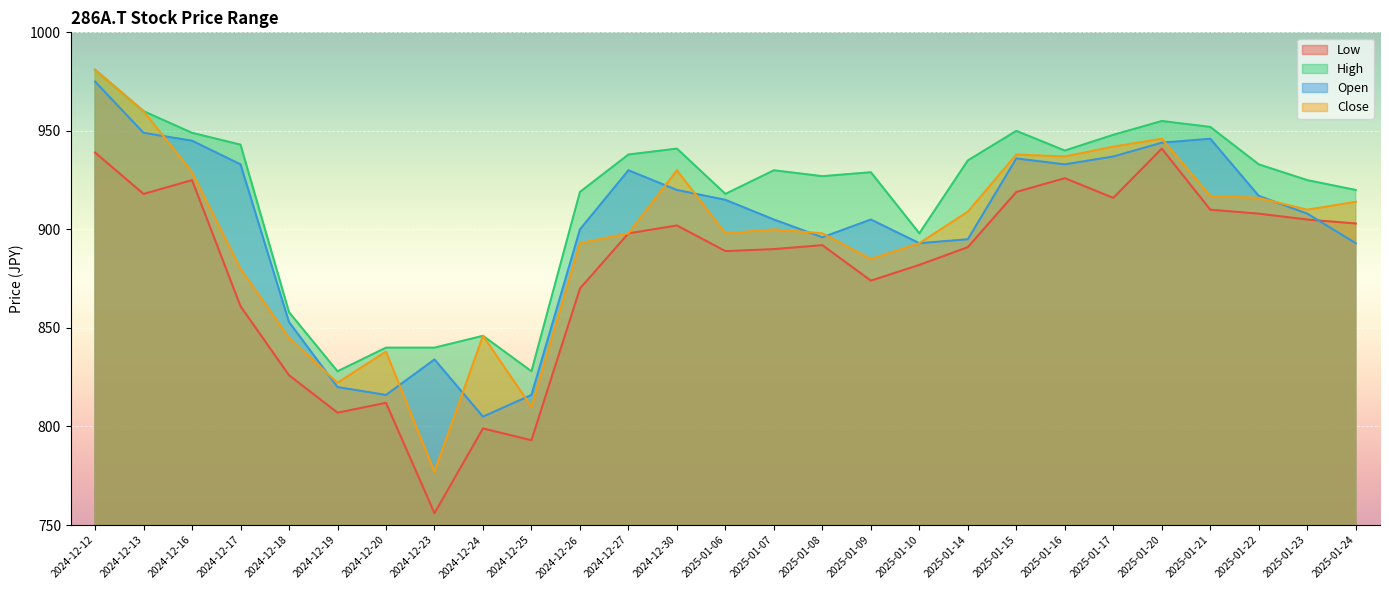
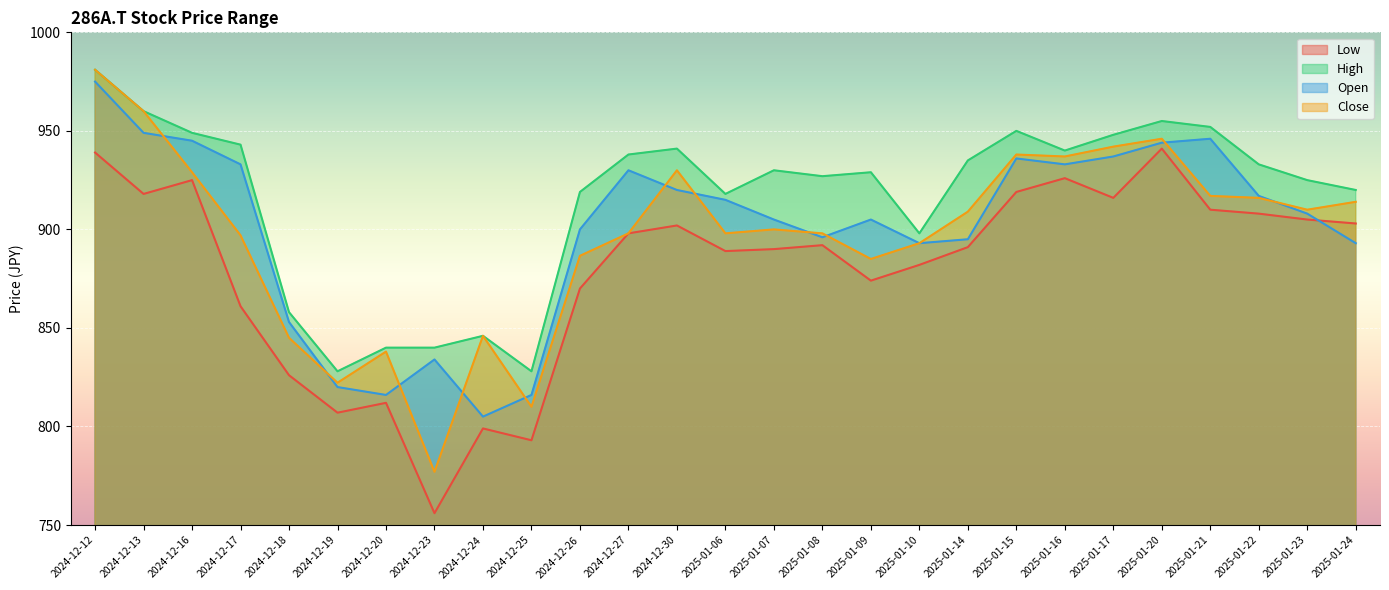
  {
    "Low": {
      "2024-12-12": 939,
      "2024-12-13": 918,
      "2024-12-16": 925,
      "2024-12-17": 861,
      "2024-12-18": 826,
      "2024-12-19": 807,
      "2024-12-20": 812,
      "2024-12-23": 756,
      "2024-12-24": 799,
      "2024-12-25": 793,
      "2024-12-26": 870,
      "2024-12-30": 902,
      "2025-01-06": 889,
      "2025-01-07": 890,
      "2025-01-08": 892,
      "2025-01-09": 874,
      "2025-01-10": 882,
      "2025-01-14": 891,
      "2025-01-15": 919,
      "2025-01-16": 926,
      "2025-01-17": 916,
      "2025-01-20": 941,
      "2025-01-21": 910,
      "2025-01-22": 908,
      "2025-01-23": 905,
      "2025-01-24": 903
    },
    "High": {
      "2024-12-16": 949,
      "2024-12-17": 943,
      "2024-12-18": 858,
      "2024-12-19": 828,
      "2024-12-20": 840,
      "2024-12-23": 840,
      "2024-12-25": 828,
      "2024-12-26": 919,
      "2024-12-27": 938,
      "2024-12-30": 941,
      "2025-01-06": 918,
      "2025-01-07": 930,
      "2025-01-08": 927,
      "2025-01-09": 929,
      "2025-01-10": 898,
      "2025-01-14": 935,
      "2025-01-15": 950,
      "2025-01-16": 940,
      "2025-01-17": 948,
      "2025-01-20": 955,
      "2025-01-21": 952,
      "2025-01-22": 933,
      "2025-01-23": 925,
      "2025-01-24": 920
    },
    "Open": {
      "2024-12-12": 975,
      "2024-12-13": 949,
      "2024-12-16": 945,
      "2024-12-17": 933,
      "2024-12-18": 853,
      "2024-12-19": 820,
      "2024-12-20": 816,
      "2024-12-23": 834,
      "2024-12-24": 805,
      "2024-12-25": 816,
      "2024-12-26": 900,
      "2024-12-27": 930,
      "2024-12-30": 920,
      "2025-01-06": 915,
      "2025-01-07": 905,
      "2025-01-08": 896,
      "2025-01-09": 905,
      "2025-01-14": 895,
      "2025-01-15": 936,
      "2025-01-16": 933,
      "2025-01-17": 937,
      "2025-01-20": 944,
      "2025-01-21": 946,
      "2025-01-23": 908,
      "2025-01-24": 893
    },
    "Close": {
      "2024-12-16": 929,
-     "2024-12-17": 880,
+     "2024-12-17": 897,
      "2024-12-18": 845,
      "2024-12-19": 822,
      "2024-12-20": 838,
      "2024-12-23": 777,
      "2024-12-25": 810,
-     "2024-12-26": 893,
+     "2024-12-26": 887,
      "2024-12-30": 930,
      "2025-01-06": 898,
      "2025-01-07": 900,
      "2025-01-08": 898,
      "2025-01-09": 885,
      "2025-01-14": 909,
      "2025-01-15": 938,
      "2025-01-16": 937,
      "2025-01-17": 942,
      "2025-01-20": 946,
      "2025-01-21": 917,
      "2025-01-23": 910,
      "2025-01-24": 914
    }
  }
